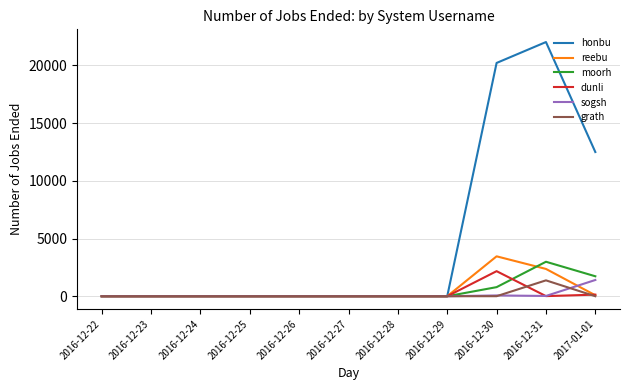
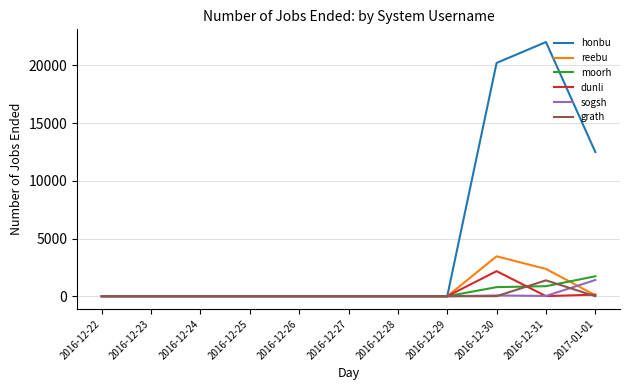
  {
    "honbu": {
      "2016-12-30": 20200,
      "2016-12-31": 22000,
      "2017-01-01": 12500
    },
    "reebu": {
      "2016-12-30": 3500,
      "2016-12-31": 2400
    },
    "moorh": {
      "2016-12-30": 800,
-     "2016-12-31": 3000,
+     "2016-12-31": 900,
      "2017-01-01": 1700
    },
    "dunli": {
      "2016-12-30": 2200
    },
    "sogsh": {
      "2017-01-01": 1400
    },
    "grath": {
      "2016-12-31": 1400
    }
  }
